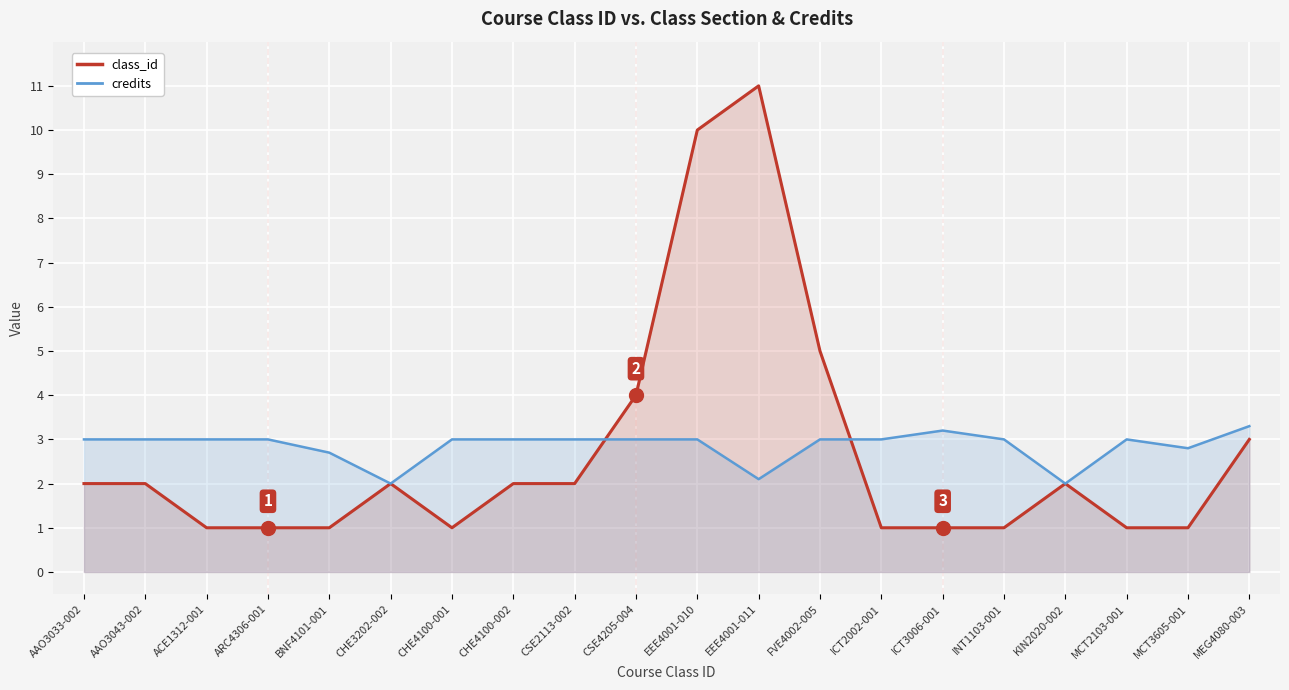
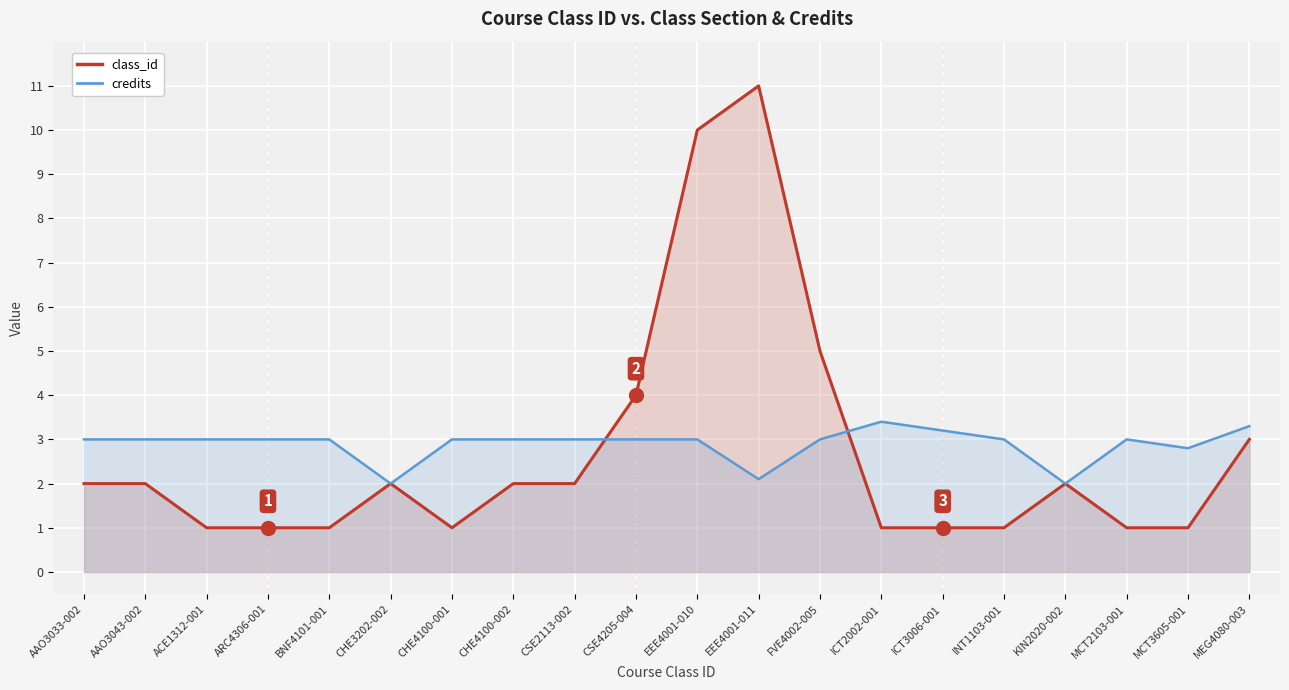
  {
    "credits": {
      "AAO3033-002": 3.0,
      "AAO3043-002": 3.0,
      "ACE1312-001": 3.0,
      "ARC4306-001": 3.0,
-     "BNF4101-001": 2.7,
+     "BNF4101-001": 3.0,
      "CHE4100-001": 3.0,
      "CHE4100-002": 3.0,
      "CSE2113-002": 3.0,
      "CSE4205-004": 3.0,
      "EEE4001-010": 3.0,
      "EEE4001-011": 2.1,
      "FVE4002-005": 3.0,
-     "ICT2002-001": 3.0,
+     "ICT2002-001": 3.4,
      "ICT3006-001": 3.2,
      "INT1103-001": 3.0,
      "MCT2103-001": 3.0,
      "MCT3605-001": 2.8,
      "MEG4080-003": 3.3
    }
  }
